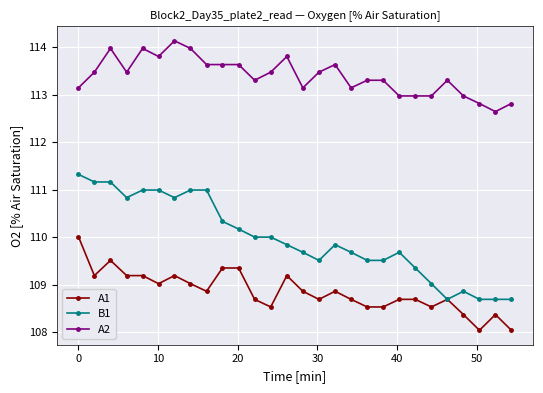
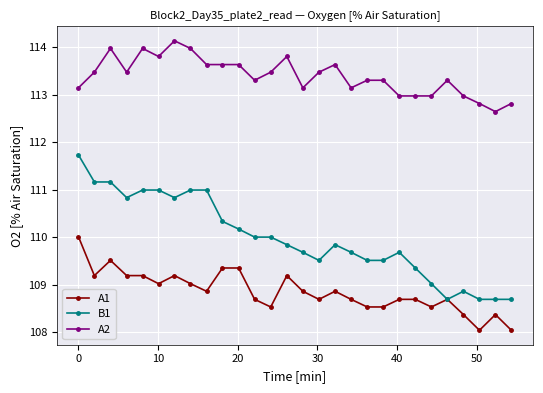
  {
    "A1": {
      "0": 110.0
    },
    "B1": {
-     "0": 111.3
+     "0": 111.7
    },
    "A2": {
      "0": 113.1
    }
  }
